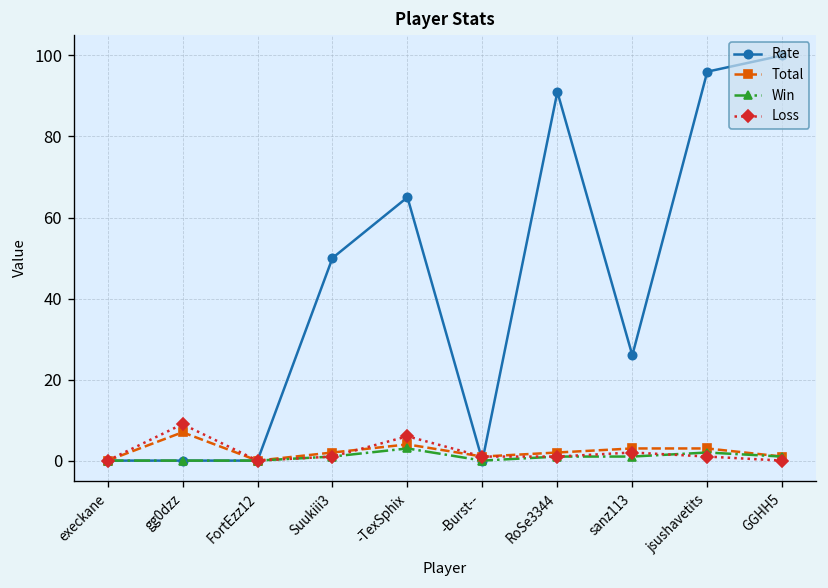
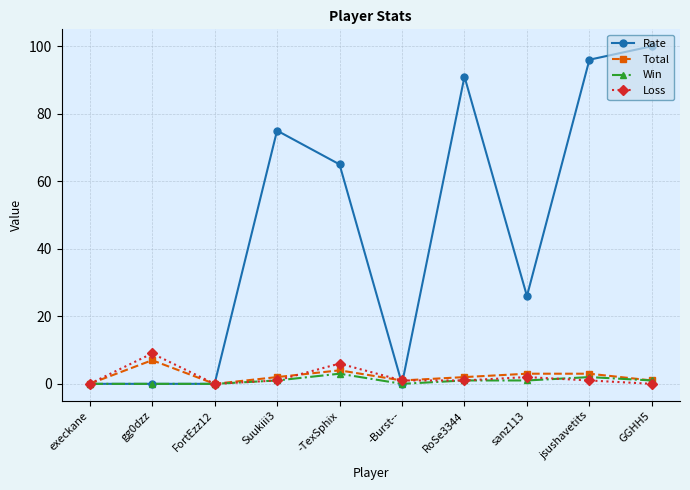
  {
    "Rate": {
-     "Suukiii3": 50,
+     "Suukiii3": 75,
      "-TexSphix": 65,
      "RoSe3344": 91,
      "sanz113": 26,
      "jsushavetits": 96
    },
    "Total": {
      "gg0dzz": 7,
      "Suukiii3": 2,
      "-TexSphix": 4,
      "RoSe3344": 2,
      "sanz113": 3,
      "jsushavetits": 3
    },
    "Win": {
      "-TexSphix": 3,
      "sanz113": 1,
      "jsushavetits": 2
    },
    "Loss": {
      "gg0dzz": 9,
      "-TexSphix": 6,
      "sanz113": 2,
      "jsushavetits": 1,
      "GGHH5": 0
    }
  }
